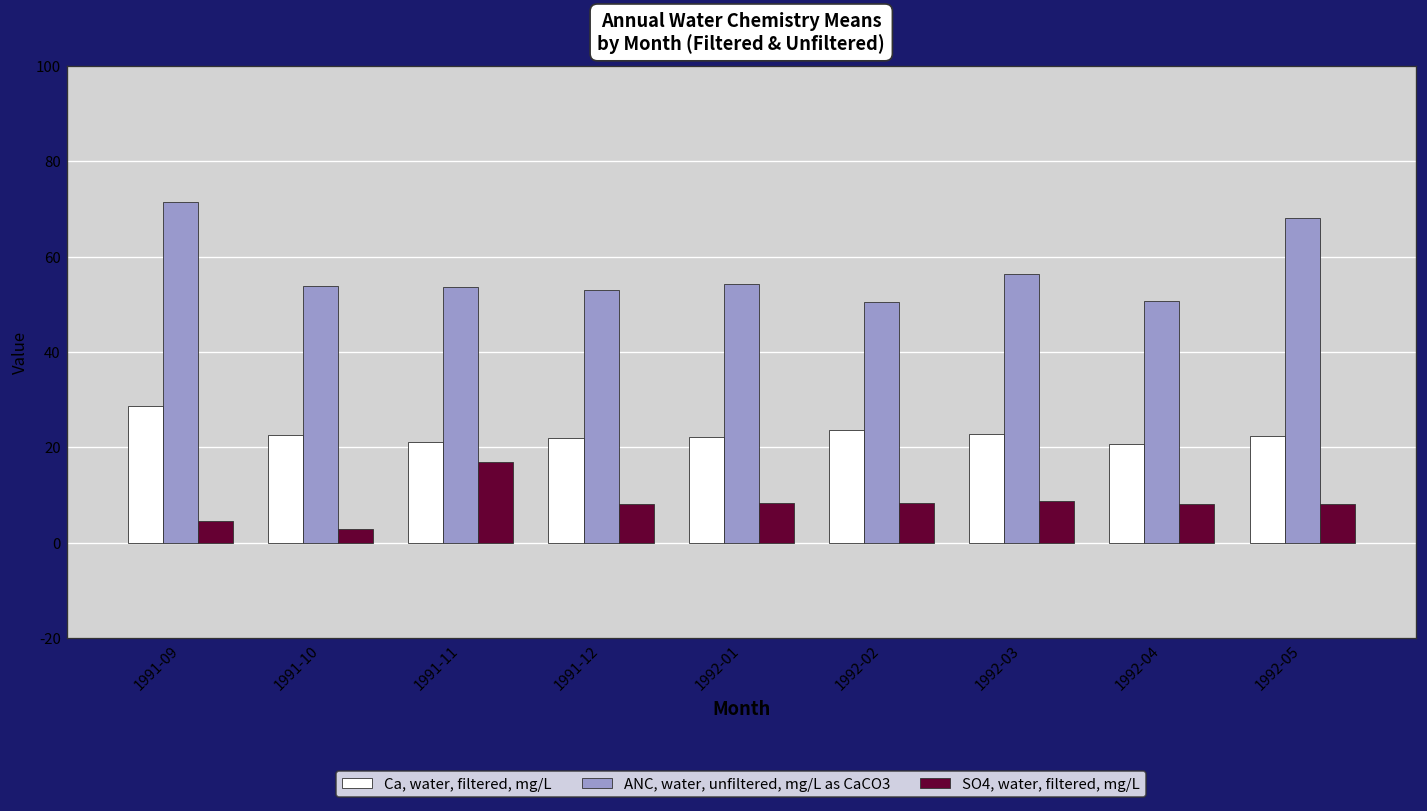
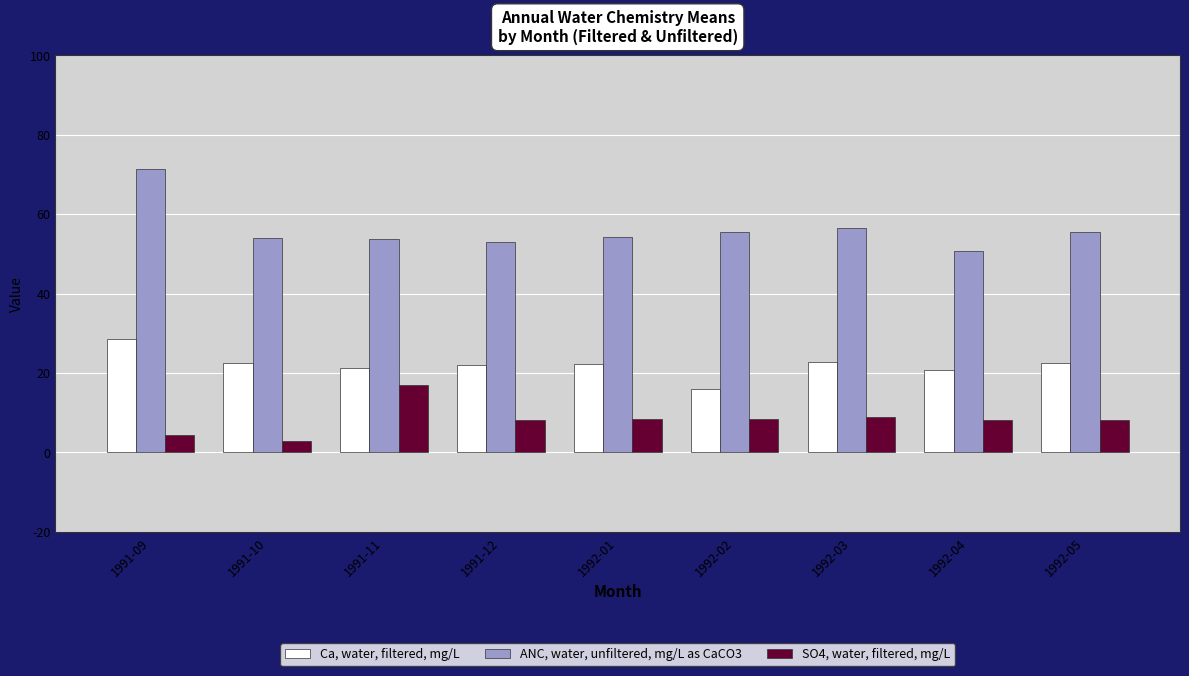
  {
    "Ca, water, filtered, mg/L": {
      "1991-09": 29,
      "1991-10": 23,
      "1991-11": 21,
      "1991-12": 22,
      "1992-01": 22,
-     "1992-02": 24,
+     "1992-02": 16,
      "1992-03": 23,
      "1992-04": 21,
      "1992-05": 22
    },
    "ANC, water, unfiltered, mg/L as CaCO3": {
      "1991-09": 71,
      "1991-10": 54,
      "1991-11": 54,
      "1991-12": 53,
      "1992-01": 54,
-     "1992-02": 51,
+     "1992-02": 55,
      "1992-03": 56,
      "1992-04": 51,
-     "1992-05": 68
+     "1992-05": 56
    },
    "SO4, water, filtered, mg/L": {
      "1991-09": 5,
      "1991-10": 3,
      "1991-11": 17,
      "1991-12": 8,
      "1992-01": 8,
      "1992-02": 8,
      "1992-03": 9,
      "1992-04": 8,
      "1992-05": 8
    }
  }
